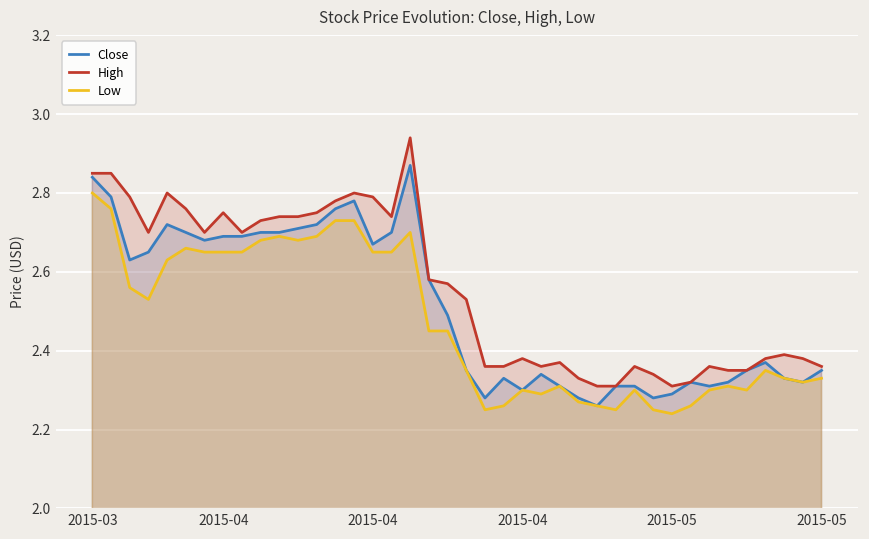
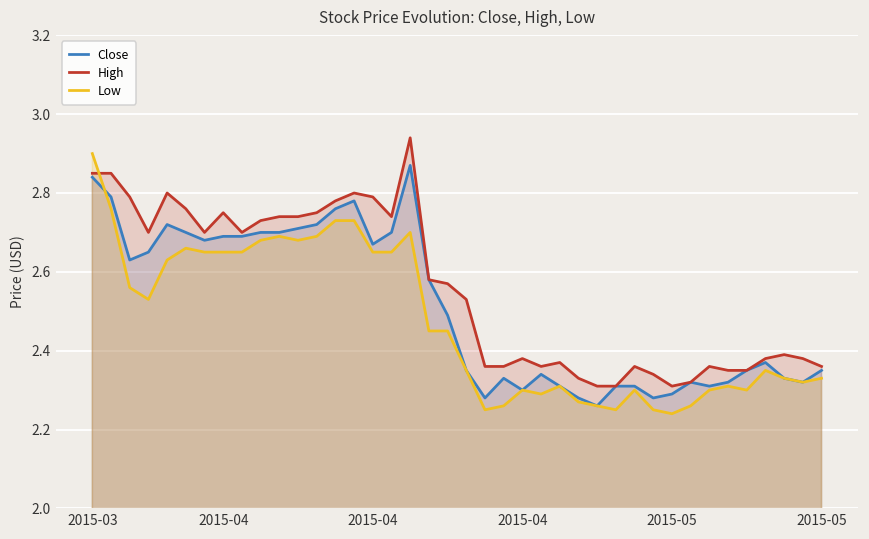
  {
    "Close": {
      "2015-03": 2.84
    },
    "High": {
      "2015-03": 2.85
    },
    "Low": {
-     "2015-03": 2.8
+     "2015-03": 2.9
    }
  }
